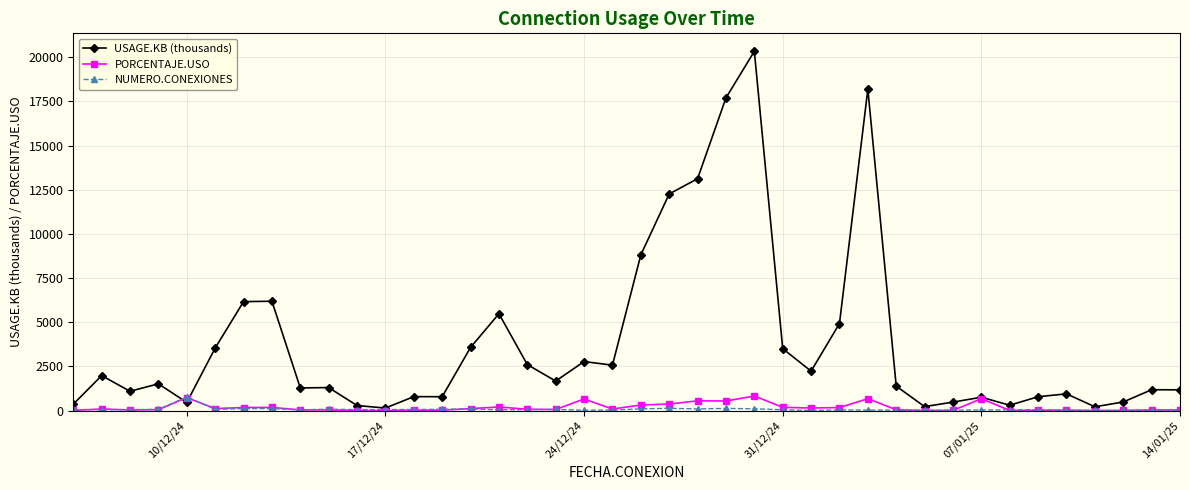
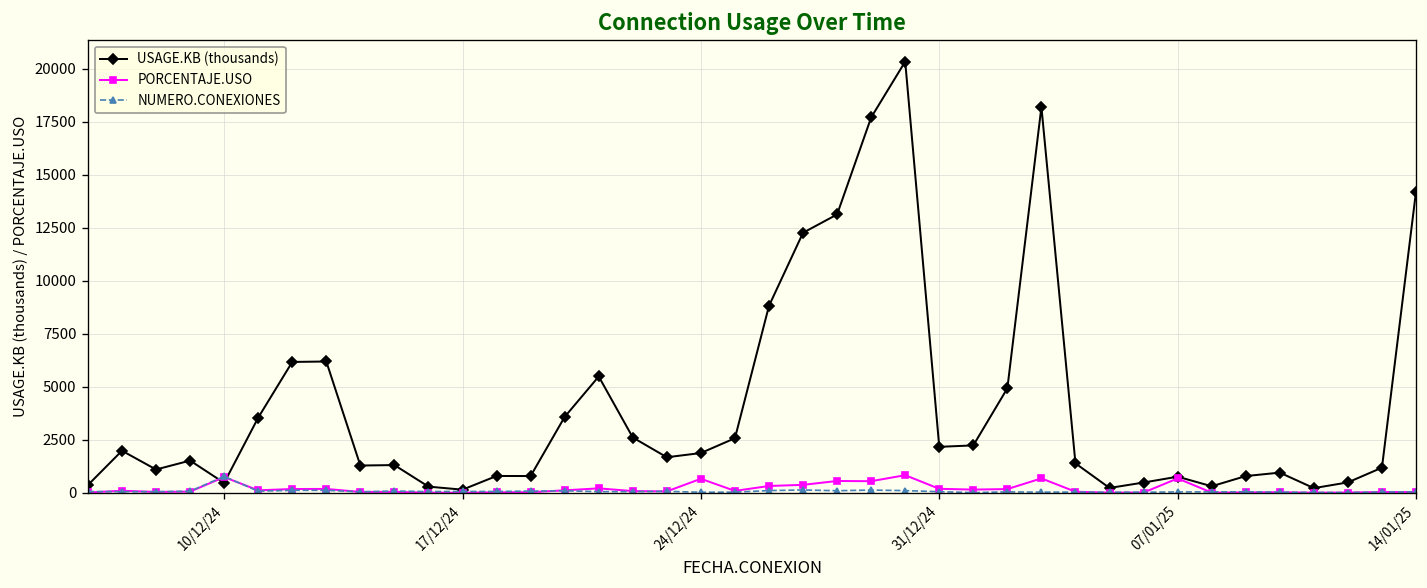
  {
    "USAGE.KB (thousands)": {
      "10/12/24": 500,
-     "24/12/24": 2800,
-     "31/12/24": 3500,
-     "14/01/25": 1200
+     "24/12/24": 1900,
+     "31/12/24": 2200,
+     "14/01/25": 14200
    },
    "PORCENTAJE.USO": {
      "24/12/24": 700
    },
    "NUMERO.CONEXIONES": {
      "24/12/24": 0,
      "07/01/25": 0
    }
  }
